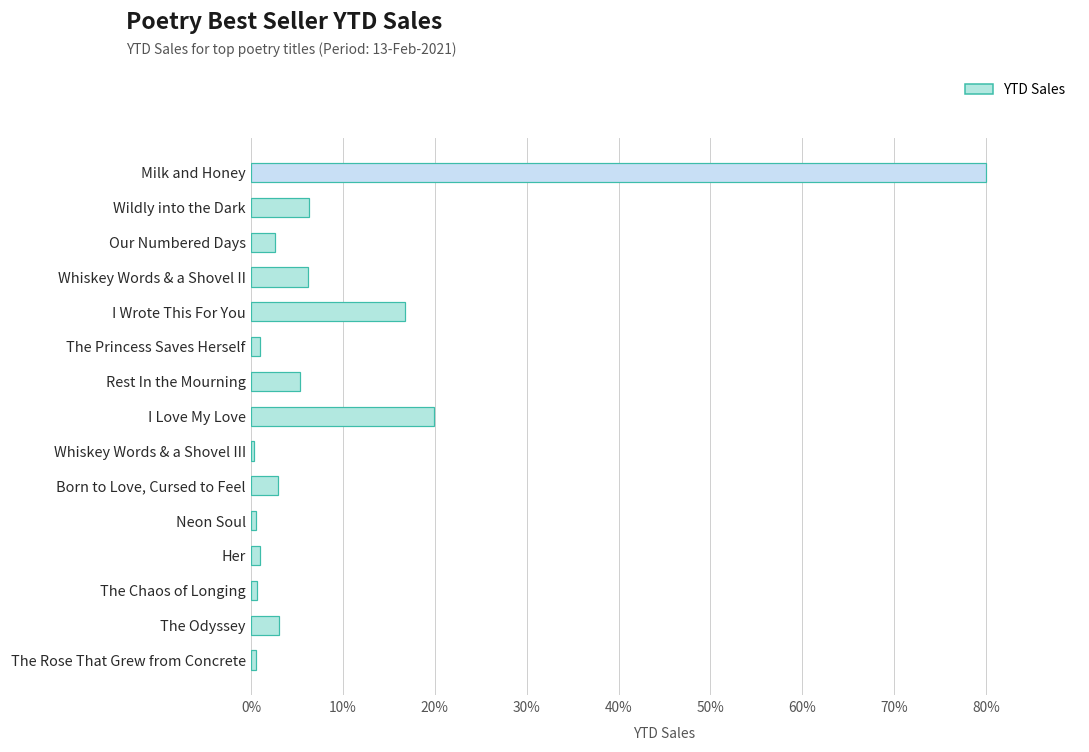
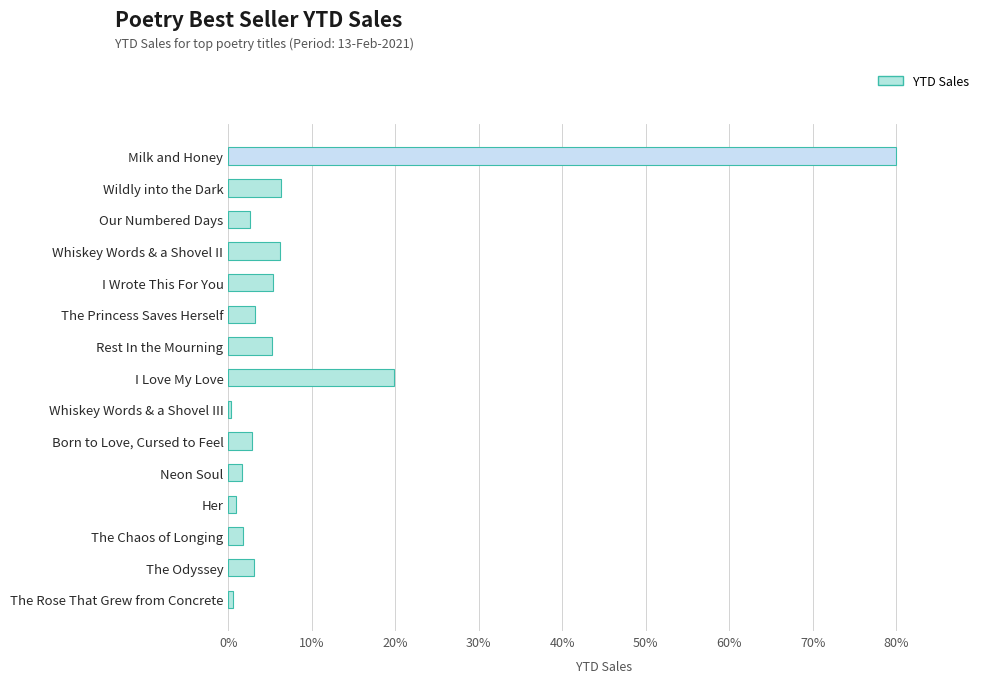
  {
    "Milk and Honey": "80%",
    "Wildly into the Dark": "6%",
    "Our Numbered Days": "3%",
    "Whiskey Words & a Shovel II": "6%",
-   "I Wrote This For You": "17%",
-   "The Princess Saves Herself": "1%",
+   "I Wrote This For You": "5%",
+   "The Princess Saves Herself": "3%",
    "Rest In the Mourning": "5%",
    "I Love My Love": "20%",
    "Whiskey Words & a Shovel III": "0%",
    "Born to Love, Cursed to Feel": "3%",
-   "Neon Soul": "1%",
+   "Neon Soul": "2%",
    "Her": "1%",
-   "The Chaos of Longing": "1%",
+   "The Chaos of Longing": "2%",
    "The Odyssey": "3%",
    "The Rose That Grew from Concrete": "1%"
  }
